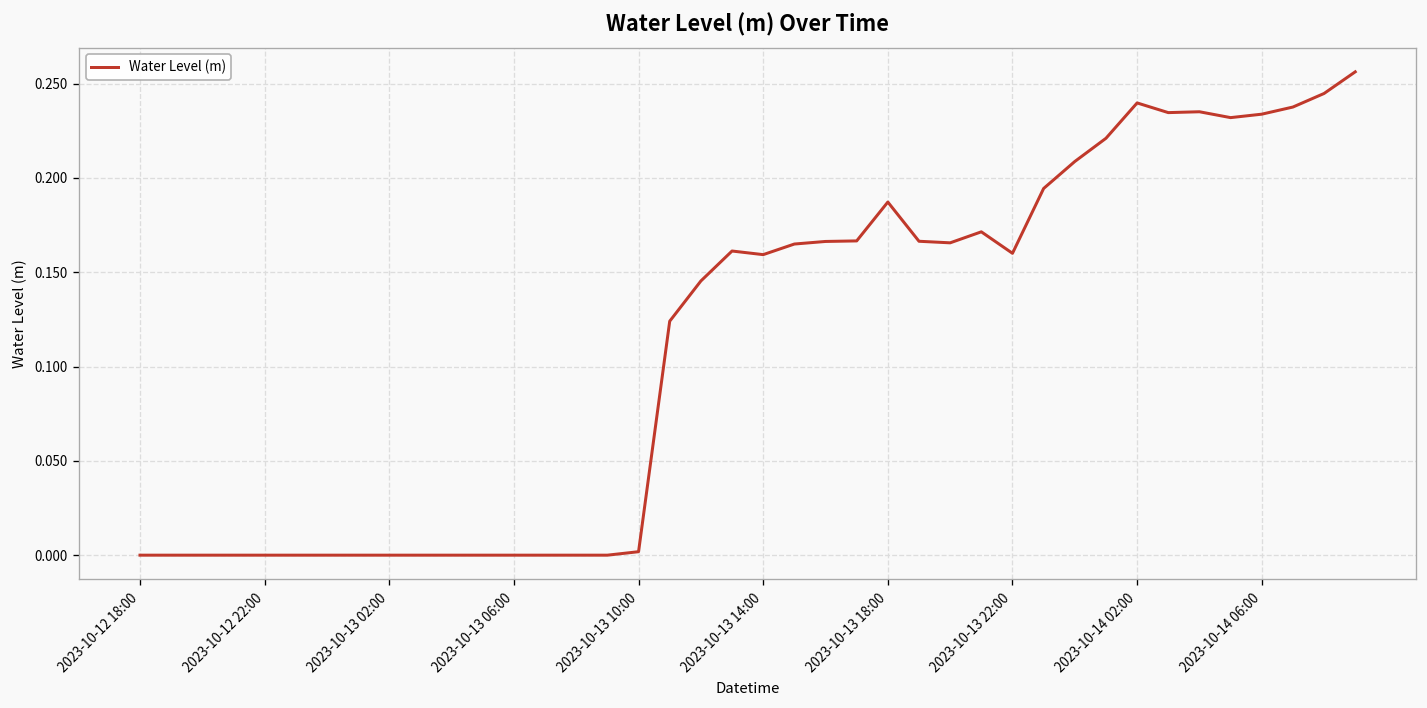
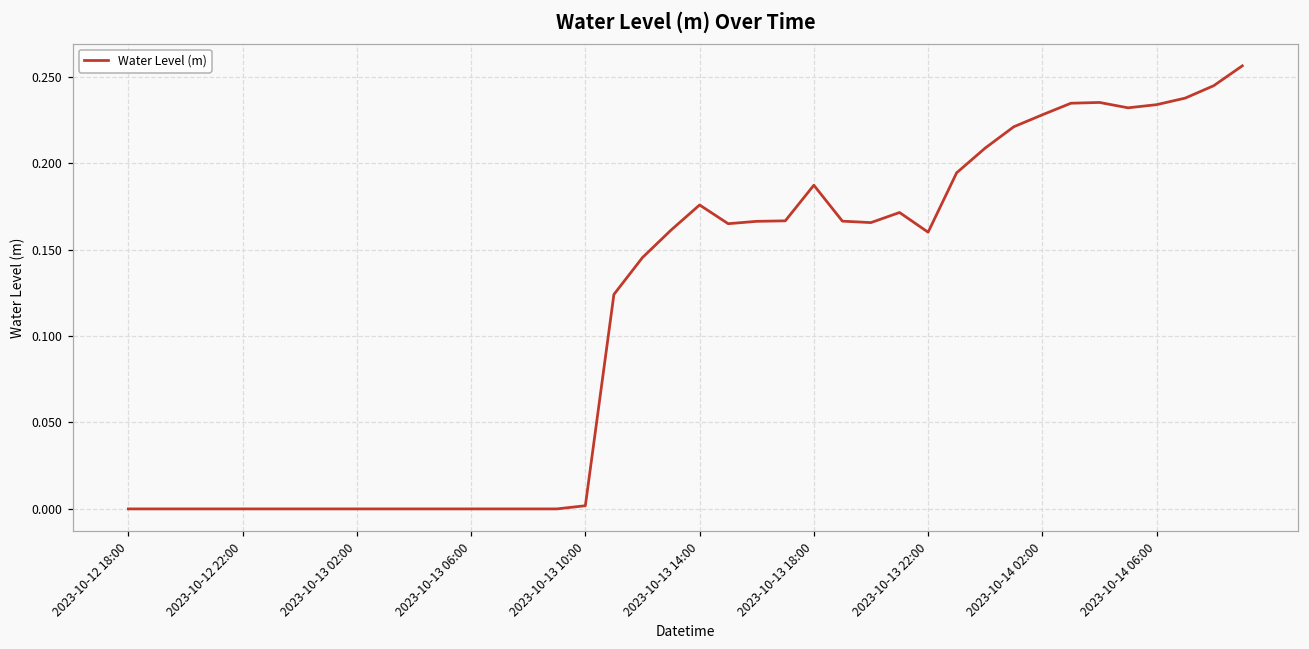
  {
    "2023-10-12 18:00": 0.000,
    "2023-10-12 22:00": 0.000,
    "2023-10-13 02:00": 0.000,
    "2023-10-13 06:00": 0.000,
    "2023-10-13 10:00": 0.002,
-   "2023-10-13 14:00": 0.159,
+   "2023-10-13 14:00": 0.176,
    "2023-10-13 18:00": 0.187,
    "2023-10-13 22:00": 0.160,
-   "2023-10-14 02:00": 0.240,
+   "2023-10-14 02:00": 0.228,
    "2023-10-14 06:00": 0.234
  }
